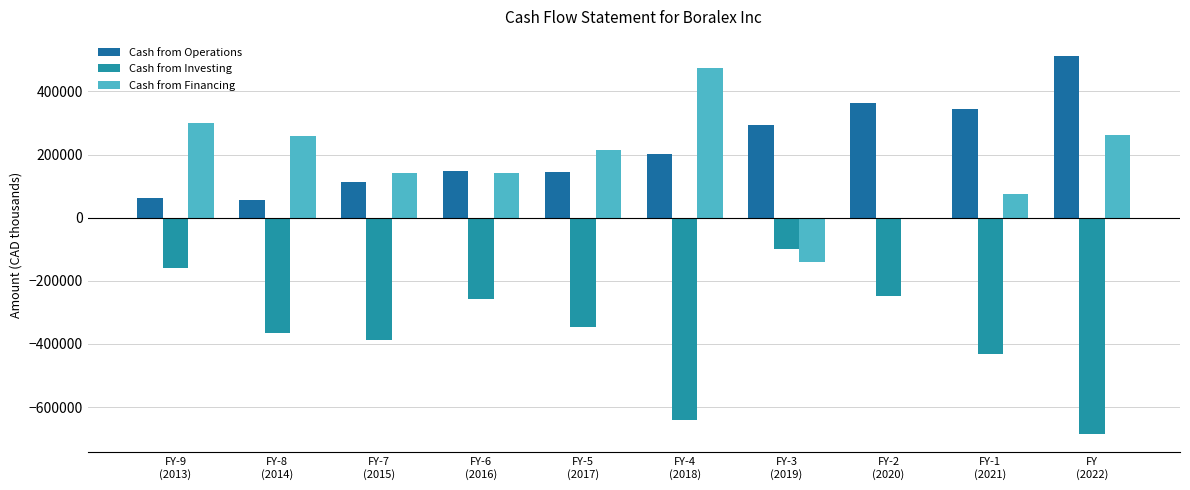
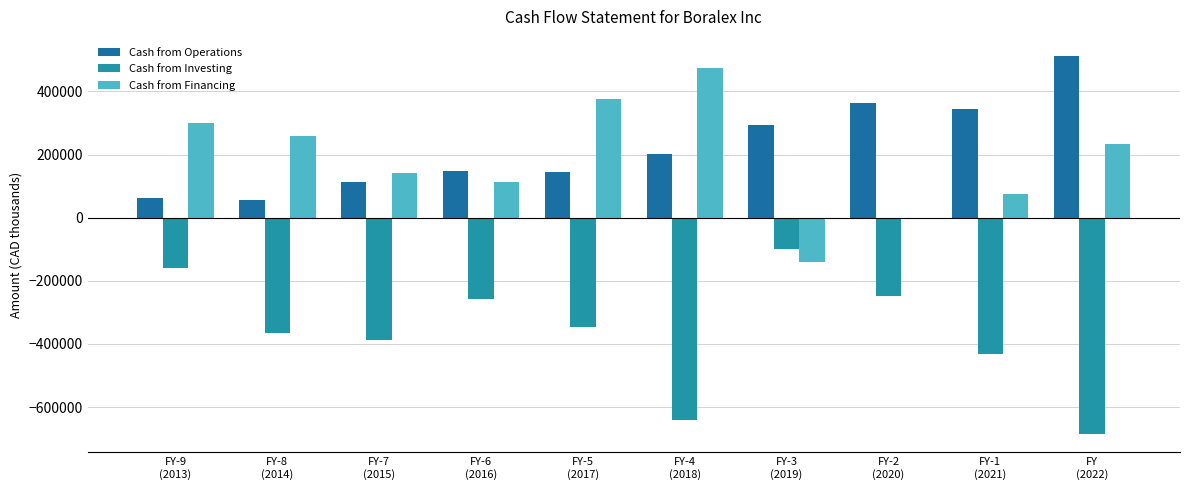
  {
    "Cash from Financing": {
      "FY-9 (2013)": 300000,
      "FY-8 (2014)": 260000,
      "FY-7 (2015)": 140000,
-     "FY-6 (2016)": 140000,
-     "FY-5 (2017)": 210000,
+     "FY-6 (2016)": 110000,
+     "FY-5 (2017)": 370000,
      "FY-4 (2018)": 480000,
      "FY-3 (2019)": -140000,
      "FY-2 (2020)": 0,
      "FY-1 (2021)": 80000,
-     "FY (2022)": 260000
+     "FY (2022)": 230000
    }
  }
